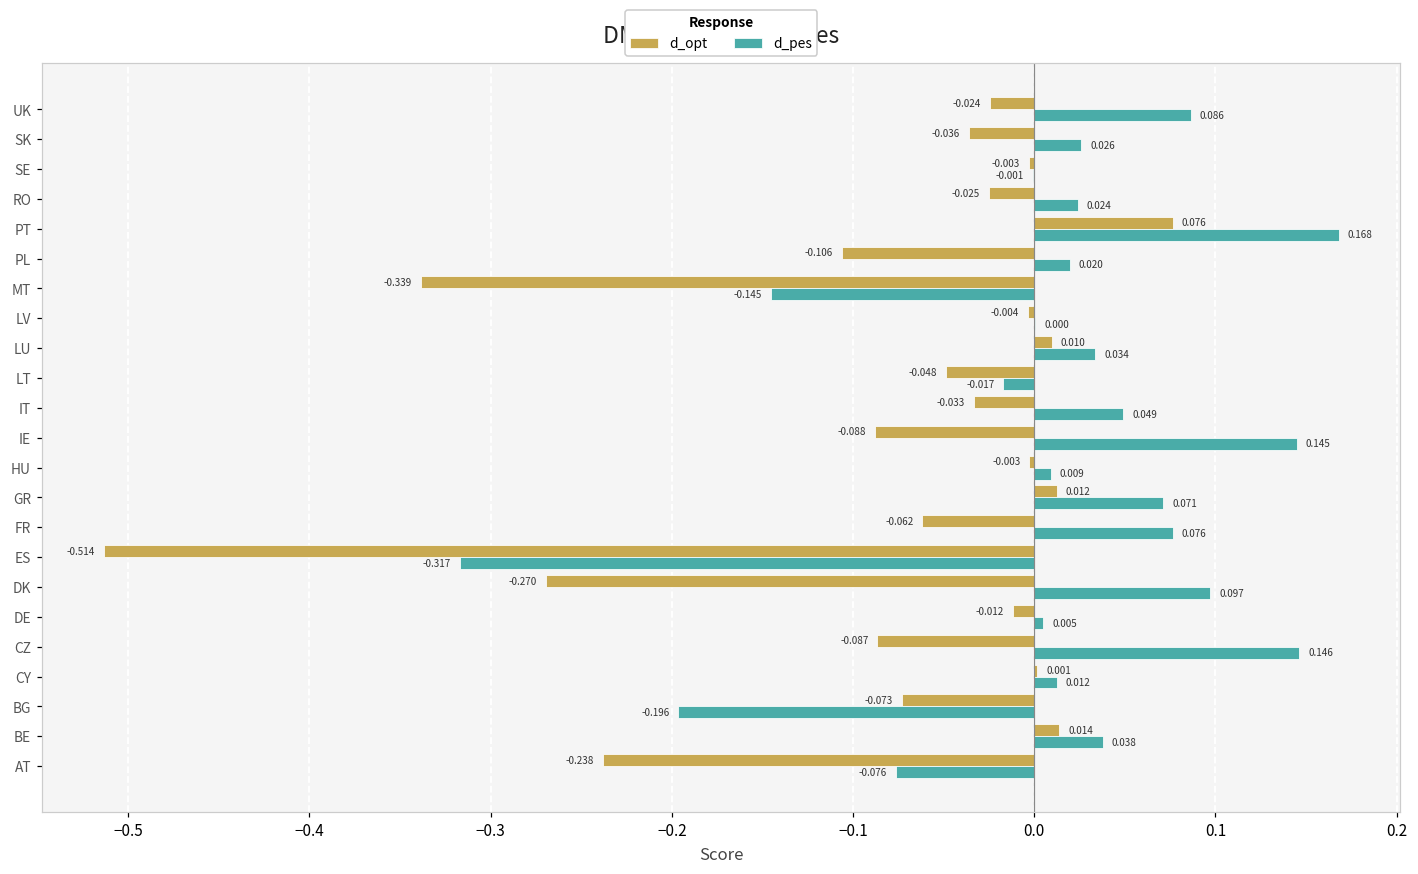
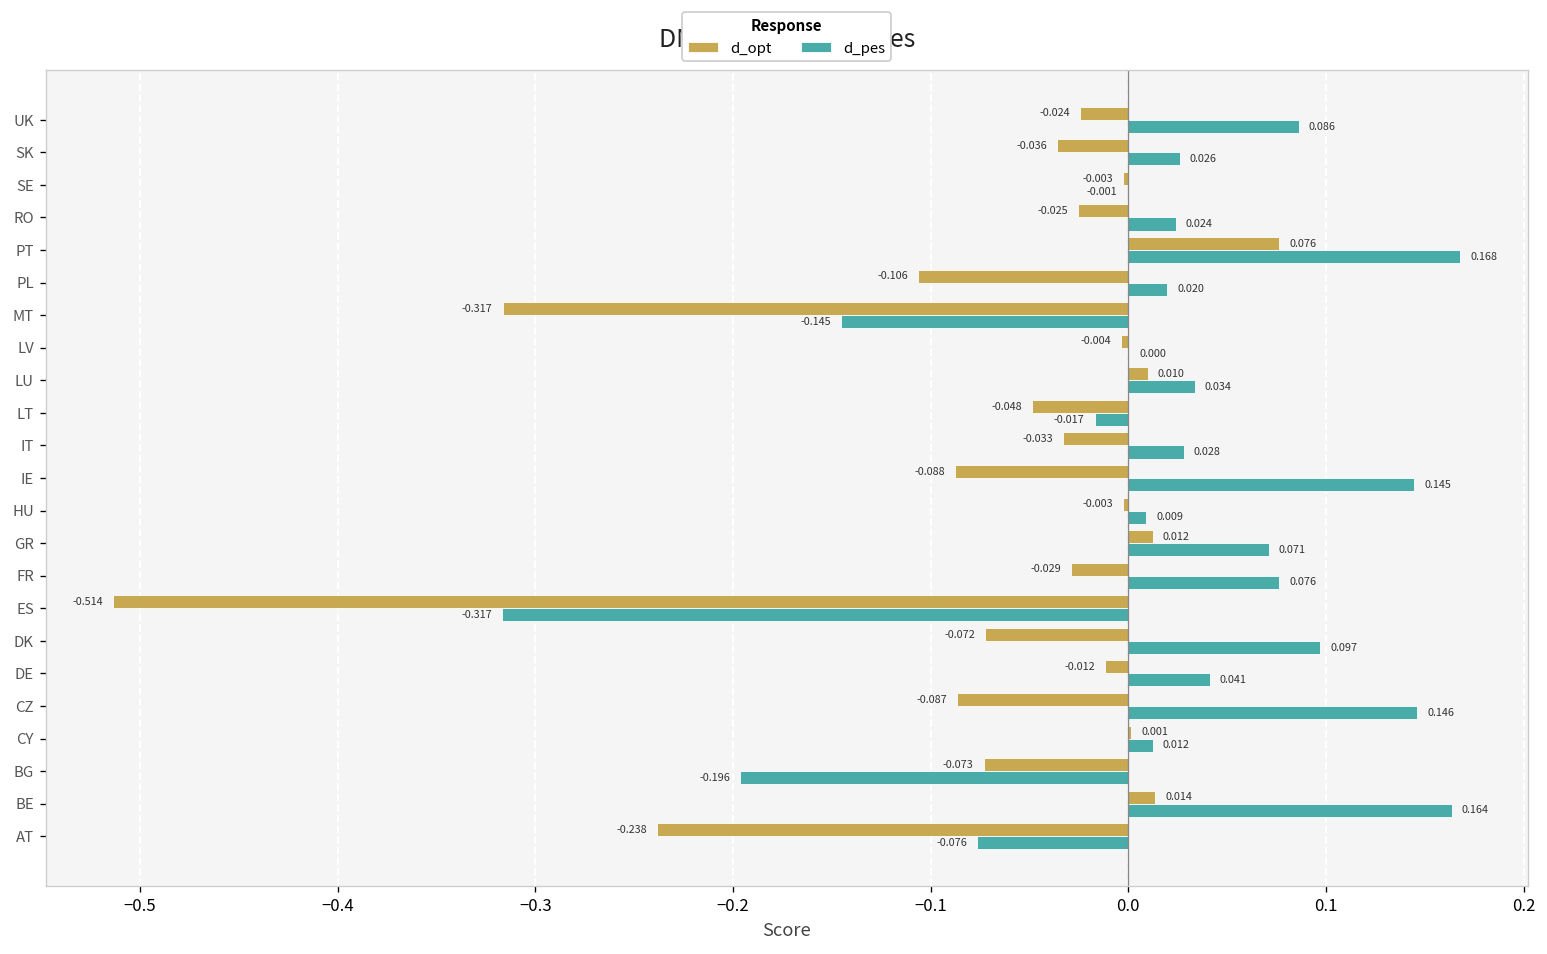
  {
    "d_opt": {
      "UK": -0.024,
      "SK": -0.036,
      "SE": -0.003,
      "RO": -0.025,
      "PT": 0.076,
      "PL": -0.106,
-     "MT": -0.339,
+     "MT": -0.317,
      "LV": -0.004,
      "LU": 0.010,
      "LT": -0.048,
      "IT": -0.033,
      "IE": -0.088,
      "HU": -0.003,
      "GR": 0.012,
-     "FR": -0.062,
+     "FR": -0.029,
      "ES": -0.514,
-     "DK": -0.270,
+     "DK": -0.072,
      "DE": -0.012,
      "CZ": -0.087,
      "CY": 0.001,
      "BG": -0.073,
      "BE": 0.014,
      "AT": -0.238
    },
    "d_pes": {
      "UK": 0.086,
      "SK": 0.026,
      "SE": -0.001,
      "RO": 0.024,
      "PT": 0.168,
      "PL": 0.020,
      "MT": -0.145,
      "LV": 0.000,
      "LU": 0.034,
      "LT": -0.017,
-     "IT": 0.049,
+     "IT": 0.028,
      "IE": 0.145,
      "HU": 0.009,
      "GR": 0.071,
      "FR": 0.076,
      "ES": -0.317,
      "DK": 0.097,
-     "DE": 0.005,
+     "DE": 0.041,
      "CZ": 0.146,
      "CY": 0.012,
      "BG": -0.196,
-     "BE": 0.038,
+     "BE": 0.164,
      "AT": -0.076
    }
  }
